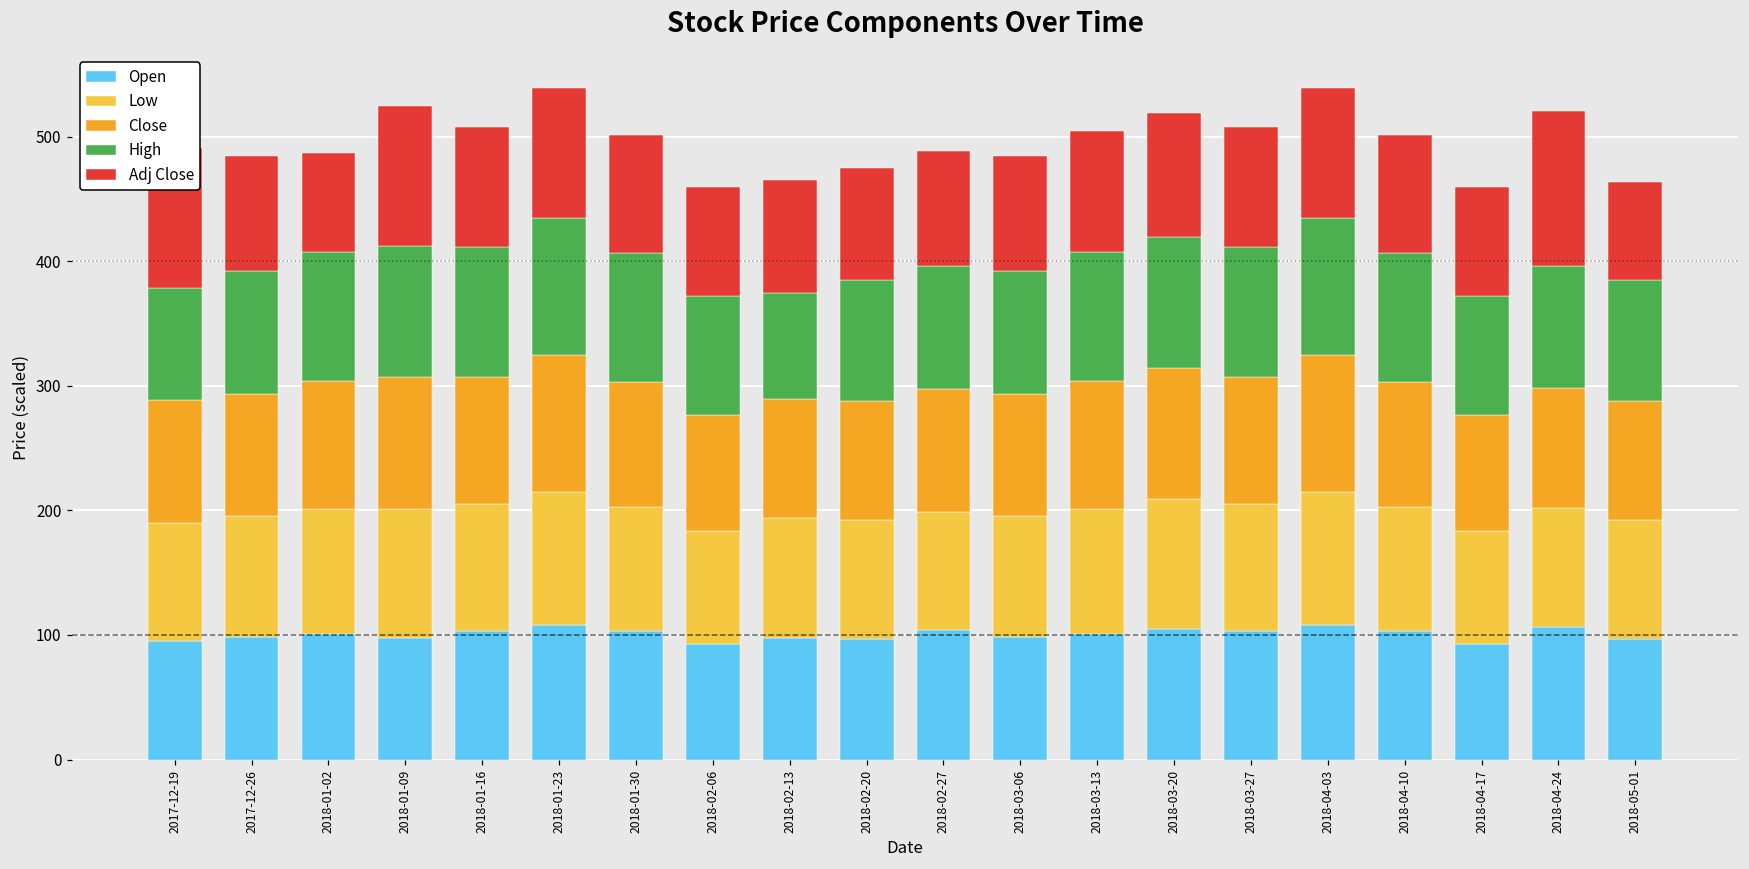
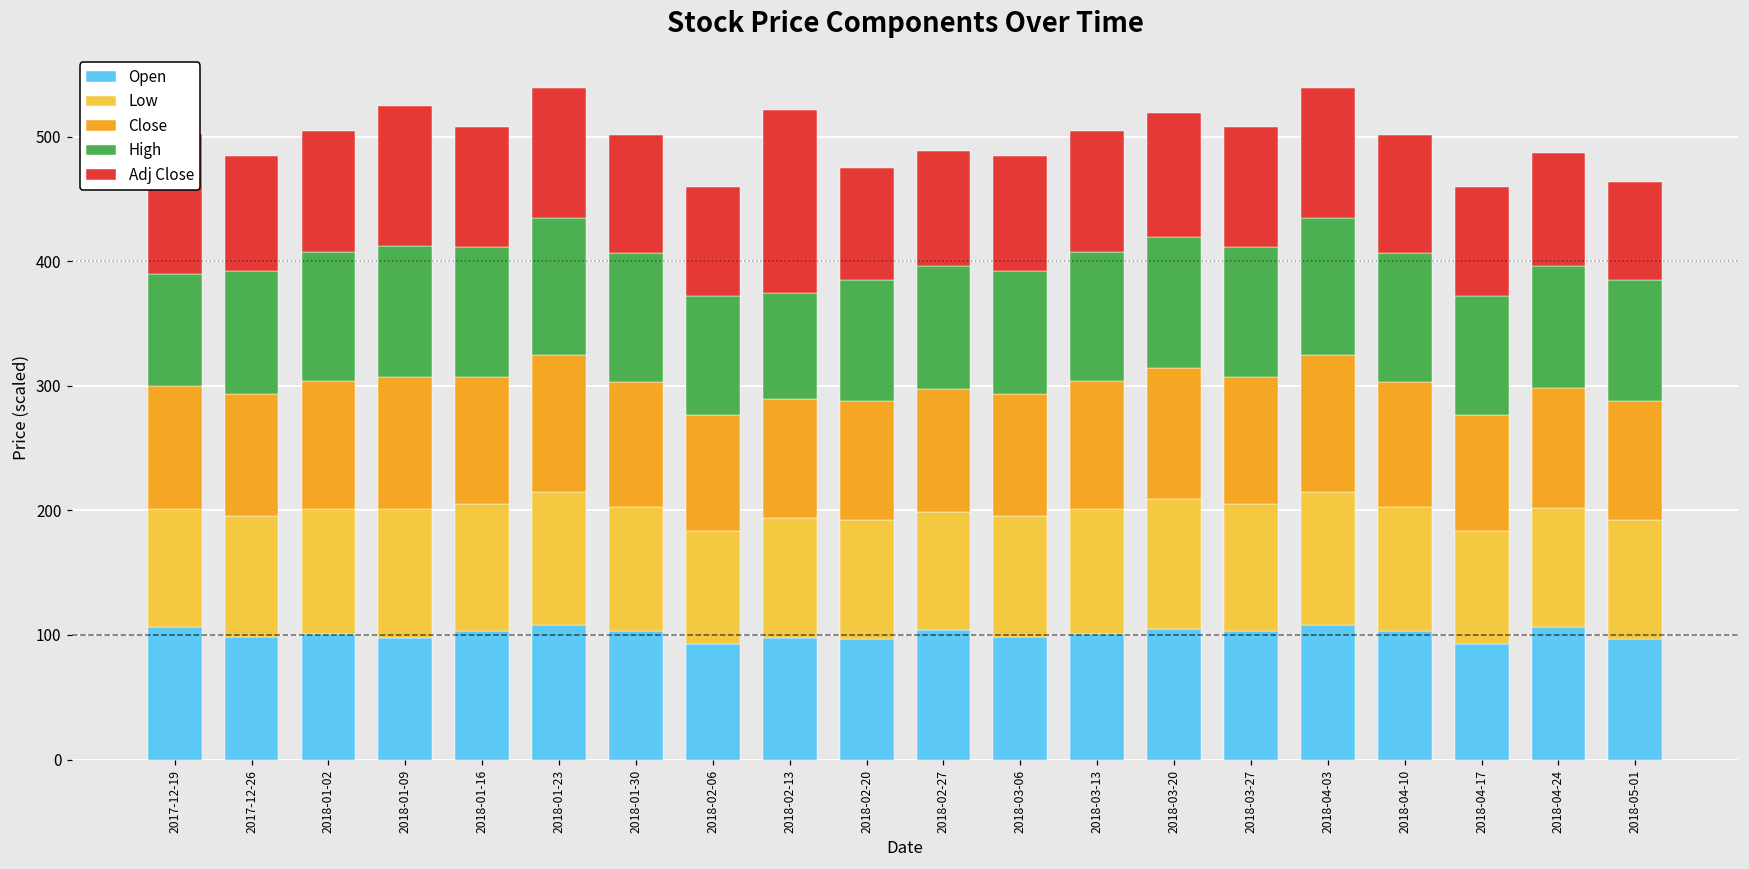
  {
    "Open": {
-     "2017-12-19": 95,
+     "2017-12-19": 106,
      "2017-12-26": 98,
      "2018-01-02": 101,
      "2018-01-09": 97,
      "2018-01-16": 103,
      "2018-01-23": 108,
      "2018-01-30": 103,
      "2018-02-06": 93,
      "2018-02-13": 98,
      "2018-02-20": 97,
      "2018-02-27": 104,
      "2018-03-06": 98,
      "2018-03-13": 101,
      "2018-03-20": 105,
      "2018-03-27": 103,
      "2018-04-03": 108,
      "2018-04-10": 103,
      "2018-04-17": 93,
      "2018-04-24": 106,
      "2018-05-01": 97
    },
    "High": {
      "2017-12-19": 90,
      "2017-12-26": 99,
      "2018-01-02": 103,
      "2018-01-09": 106,
      "2018-01-16": 104,
      "2018-01-23": 110,
      "2018-01-30": 104,
      "2018-02-06": 95,
      "2018-02-13": 85,
      "2018-02-20": 97,
      "2018-02-27": 99,
      "2018-03-06": 99,
      "2018-03-13": 103,
      "2018-03-20": 106,
      "2018-03-27": 104,
      "2018-04-03": 110,
      "2018-04-10": 104,
      "2018-04-17": 95,
      "2018-04-24": 98,
      "2018-05-01": 97
    },
    "Adj Close": {
      "2017-12-26": 93,
-     "2018-01-02": 80,
+     "2018-01-02": 97,
      "2018-01-09": 112,
      "2018-01-16": 96,
      "2018-01-23": 104,
      "2018-01-30": 95,
      "2018-02-06": 88,
-     "2018-02-13": 91,
+     "2018-02-13": 147,
      "2018-02-20": 90,
      "2018-02-27": 93,
      "2018-03-06": 93,
      "2018-03-13": 97,
      "2018-03-20": 99,
      "2018-03-27": 96,
      "2018-04-03": 104,
      "2018-04-10": 95,
      "2018-04-17": 88,
-     "2018-04-24": 125,
+     "2018-04-24": 91,
      "2018-05-01": 79
    }
  }
